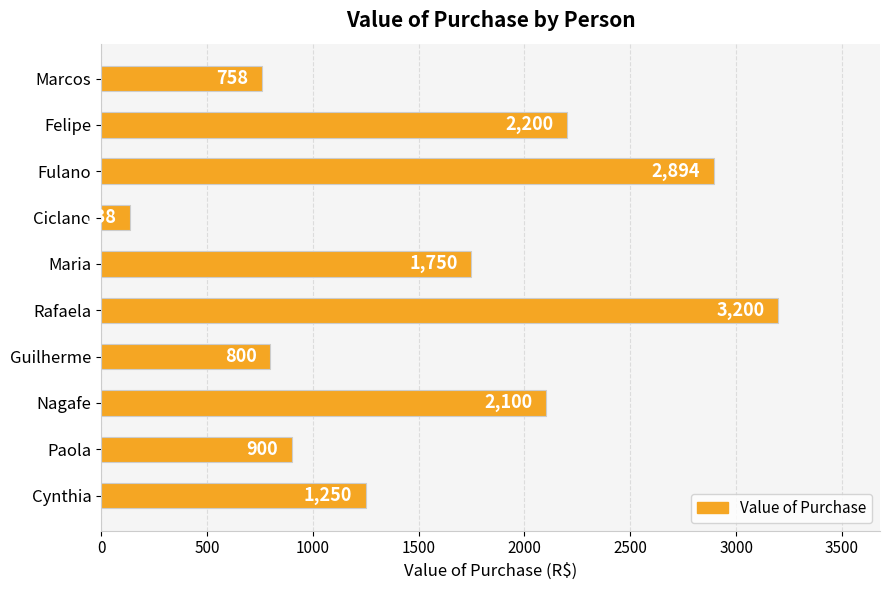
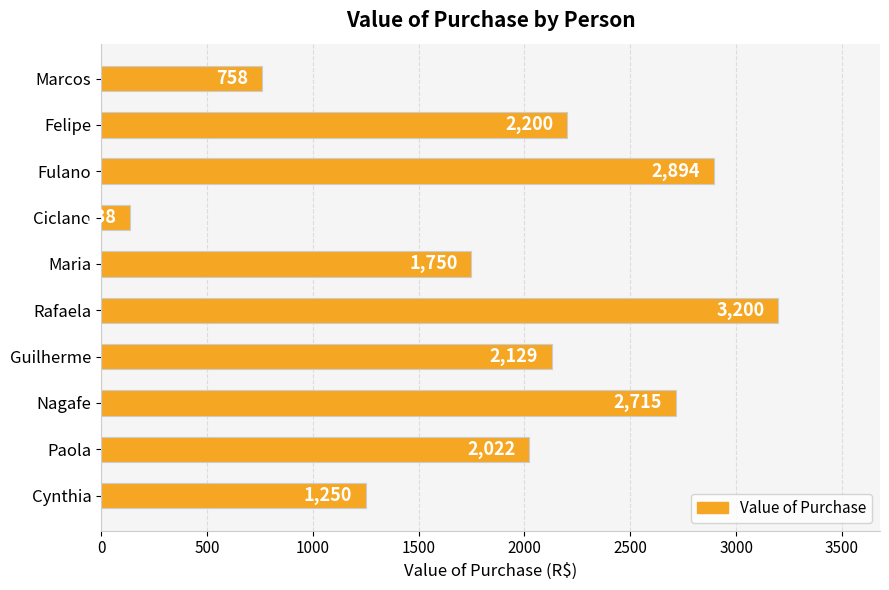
  {
    "Marcos": "758",
    "Felipe": "2,200",
    "Fulano": "2,894",
    "Maria": "1,750",
    "Rafaela": "3,200",
-   "Guilherme": "800",
-   "Nagafe": "2,100",
-   "Paola": "900",
+   "Guilherme": "2,129",
+   "Nagafe": "2,715",
+   "Paola": "2,022",
    "Cynthia": "1,250"
  }
